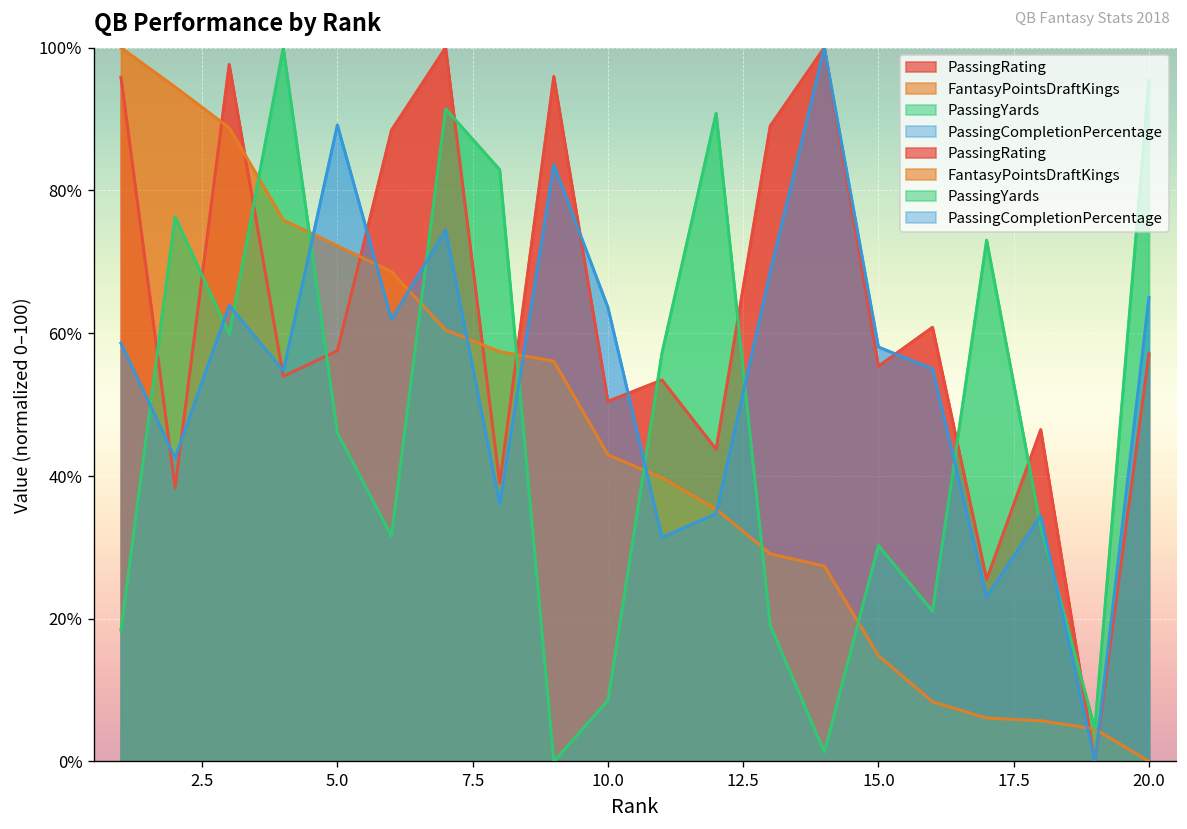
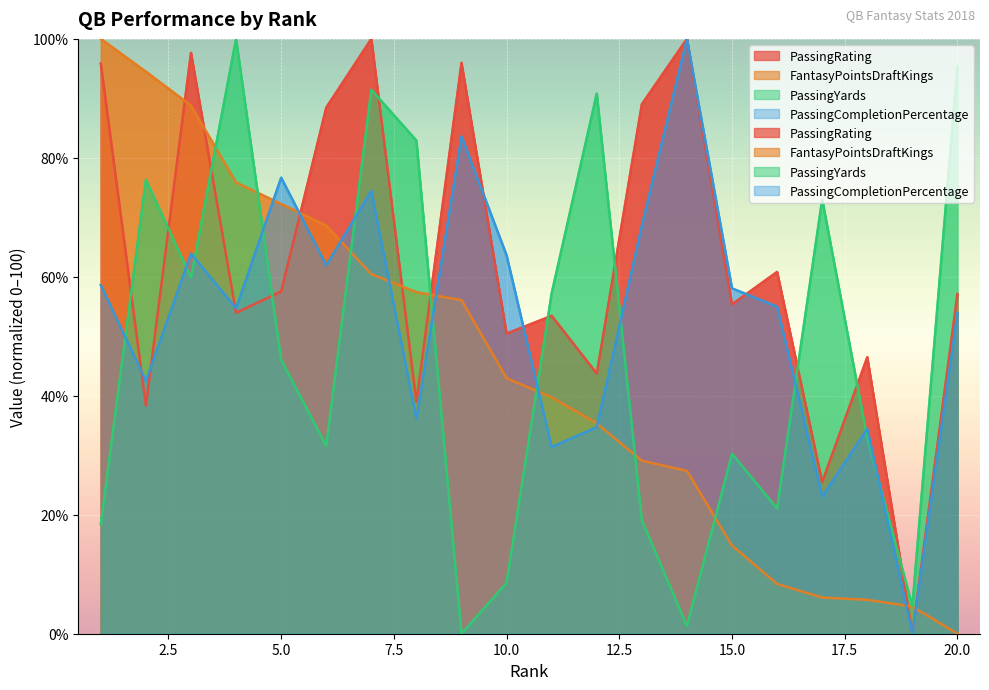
  {
    "PassingYards": {
      "5.0": "46%",
      "10.0": "9%",
      "15.0": "30%"
    },
    "PassingCompletionPercentage": {
-     "5.0": "89%",
+     "5.0": "77%",
      "10.0": "64%",
      "15.0": "58%",
-     "20.0": "65%"
+     "20.0": "54%"
    }
  }
